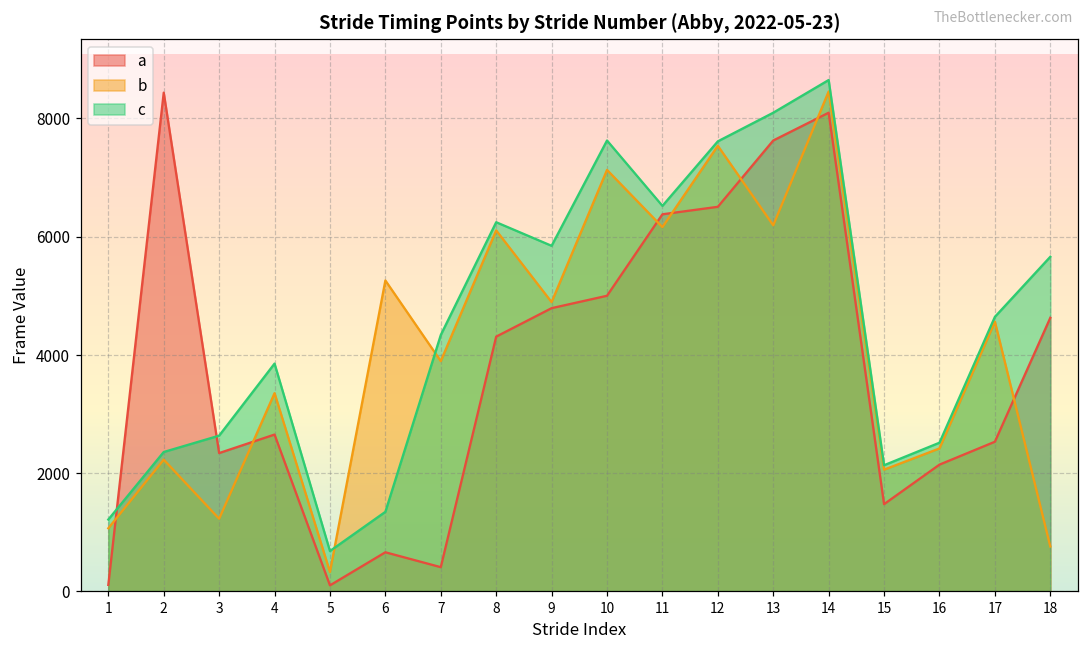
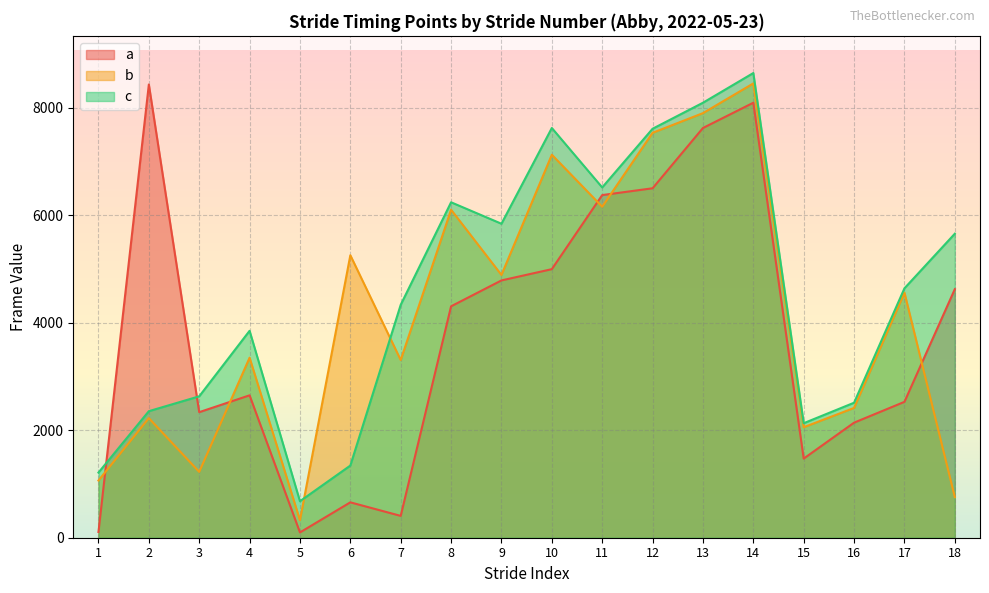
  {
    "a": {
      "1": 100,
      "2": 8400,
      "3": 2300,
      "4": 2600,
      "5": 100,
      "6": 700,
      "7": 400,
      "8": 4300,
      "9": 4800,
      "10": 5000,
      "11": 6400,
      "12": 6500,
      "13": 7600,
      "14": 8100,
      "15": 1500,
      "16": 2100,
      "17": 2500,
      "18": 4600
    },
    "b": {
      "1": 1100,
      "2": 2200,
      "3": 1200,
      "4": 3400,
      "5": 300,
      "6": 5300,
-     "7": 3900,
+     "7": 3300,
      "8": 6100,
      "9": 4900,
      "10": 7100,
      "11": 6200,
      "12": 7500,
-     "13": 6200,
+     "13": 7900,
      "14": 8500,
      "15": 2100,
      "16": 2400,
      "17": 4600,
      "18": 800
    },
    "c": {
      "1": 1200,
      "2": 2400,
      "3": 2600,
      "4": 3900,
      "5": 700,
      "6": 1300,
      "7": 4300,
      "8": 6200,
      "9": 5800,
      "10": 7600,
      "11": 6500,
      "12": 7600,
      "13": 8100,
      "14": 8600,
      "15": 2100,
      "16": 2500,
      "17": 4600,
      "18": 5700
    }
  }
